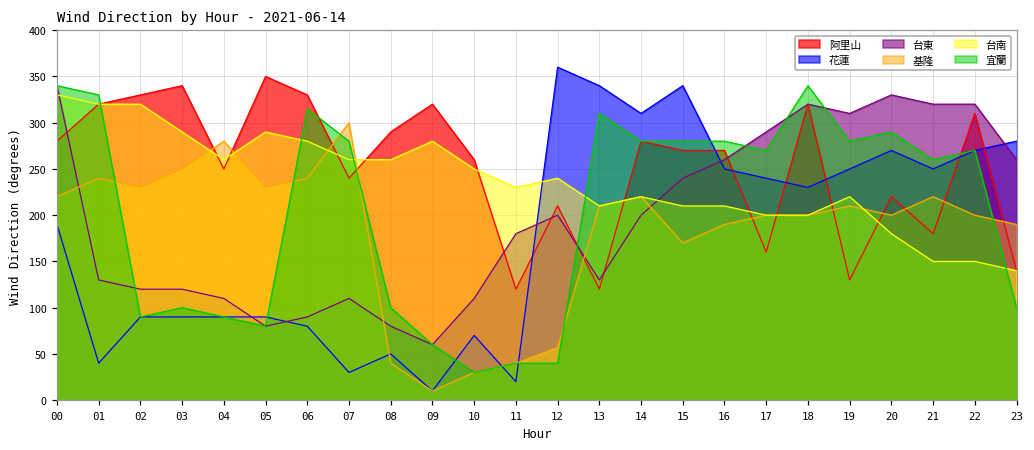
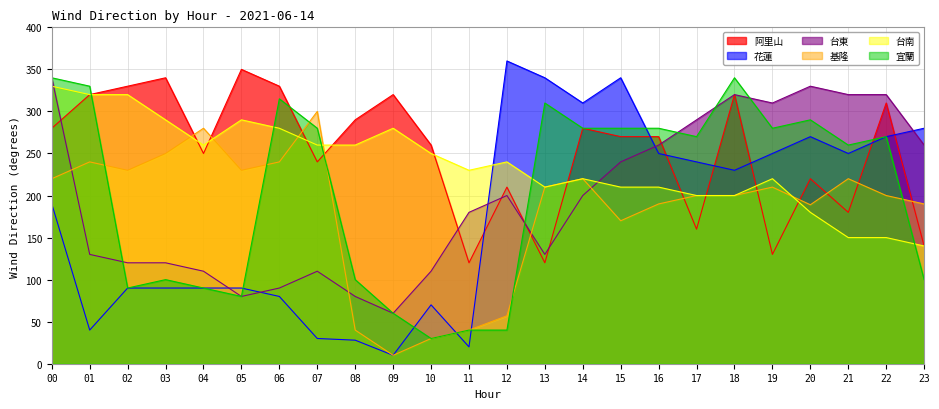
  {
    "阿里山": {
      "00": 280,
      "02": 330,
      "03": 340,
      "04": 250,
      "05": 350,
      "06": 330,
      "07": 240,
      "08": 290,
      "09": 320,
      "10": 260,
      "11": 120,
      "12": 210,
      "13": 120,
      "15": 270,
      "16": 270,
      "17": 160,
      "19": 130,
      "20": 220,
      "21": 180,
      "22": 310
    },
    "花蓮": {
      "00": 190,
      "01": 40,
      "03": 90,
      "05": 90,
      "06": 80,
      "07": 30,
-     "08": 50,
+     "08": 30,
      "10": 70,
      "11": 20,
      "12": 360,
      "13": 340,
      "14": 310,
      "15": 340,
      "16": 250,
      "17": 240,
      "18": 230,
      "19": 250,
      "20": 270,
      "21": 250,
      "23": 280
    },
    "台東": {
      "01": 130,
      "02": 120,
      "03": 120,
      "04": 110,
      "06": 90,
      "07": 110,
      "08": 80,
      "10": 110,
      "11": 180,
      "12": 200,
      "13": 130,
      "14": 200,
      "15": 240,
      "16": 260,
      "17": 290,
      "19": 310,
      "20": 330,
      "21": 320,
      "22": 320,
      "23": 260
    },
    "基隆": {
      "00": 220,
      "01": 240,
      "02": 230,
      "03": 250,
      "04": 280,
      "05": 230,
      "06": 240,
      "07": 300,
      "08": 40,
      "12": 60,
      "15": 170,
      "16": 190,
      "19": 210,
-     "20": 200,
+     "20": 190,
      "21": 220,
      "22": 200,
      "23": 190
    },
    "台南": {
      "00": 330,
      "02": 320,
      "03": 290,
      "04": 260,
      "05": 290,
      "06": 280,
      "07": 260,
      "08": 260,
      "09": 280,
      "10": 250,
      "11": 230,
      "12": 240,
      "15": 210,
      "16": 210,
      "19": 220,
      "20": 180,
      "21": 150,
      "22": 150
    },
    "宜蘭": {
      "01": 330,
      "03": 100,
      "06": 320,
      "07": 280,
      "08": 100,
      "12": 40,
      "13": 310,
      "15": 280,
      "16": 280,
      "17": 270,
      "18": 340,
      "19": 280,
      "20": 290,
      "21": 260,
      "23": 100
    }
  }
